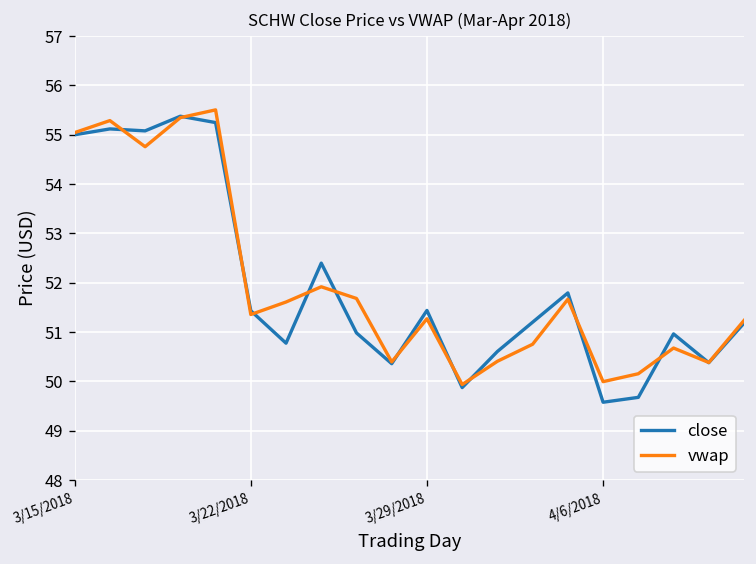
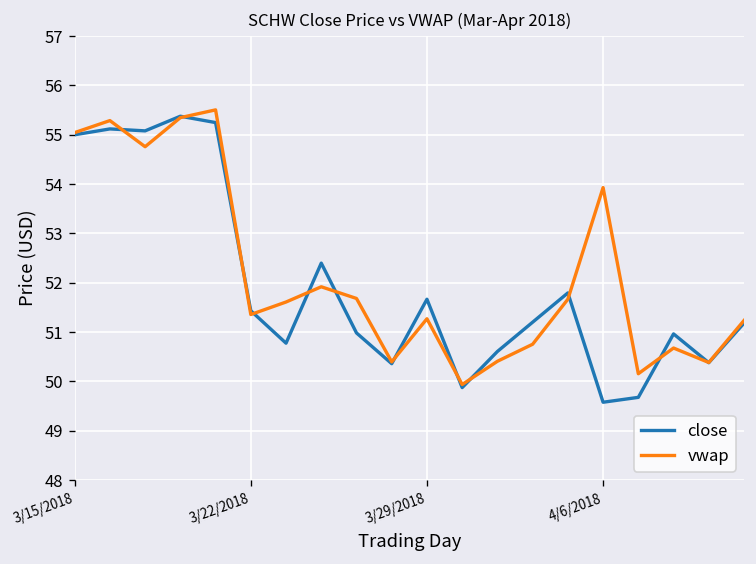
  {
    "close": {
      "3/22/2018": 51.4,
-     "3/29/2018": 51.4,
+     "3/29/2018": 51.7,
      "4/6/2018": 49.6
    },
    "vwap": {
      "3/22/2018": 51.4,
      "3/29/2018": 51.3,
-     "4/6/2018": 50.0
+     "4/6/2018": 53.9
    }
  }
